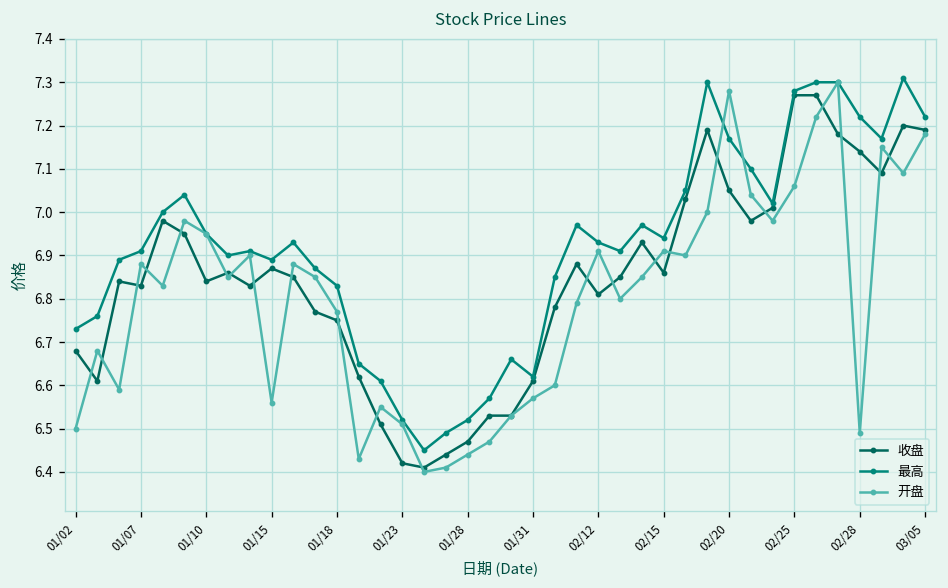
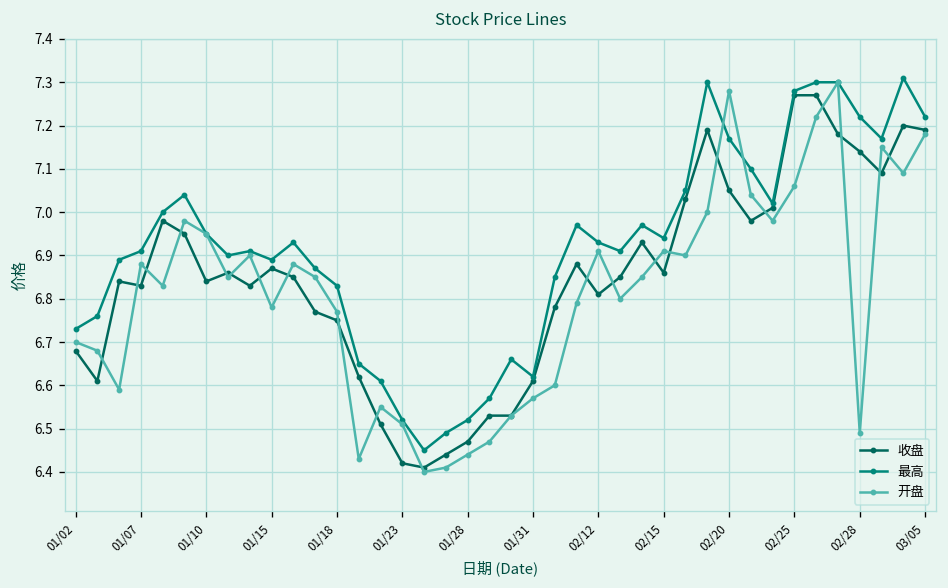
  {
    "开盘": {
-     "01/02": 6.5,
+     "01/02": 6.7,
      "01/07": 6.88,
-     "01/15": 6.56,
+     "01/15": 6.78,
      "01/18": 6.77,
      "01/23": 6.51,
      "01/28": 6.44,
      "01/31": 6.57,
      "02/12": 6.91,
      "02/15": 6.91,
      "02/20": 7.28,
      "02/25": 7.06,
      "02/28": 6.49,
      "03/05": 7.18
    }
  }
